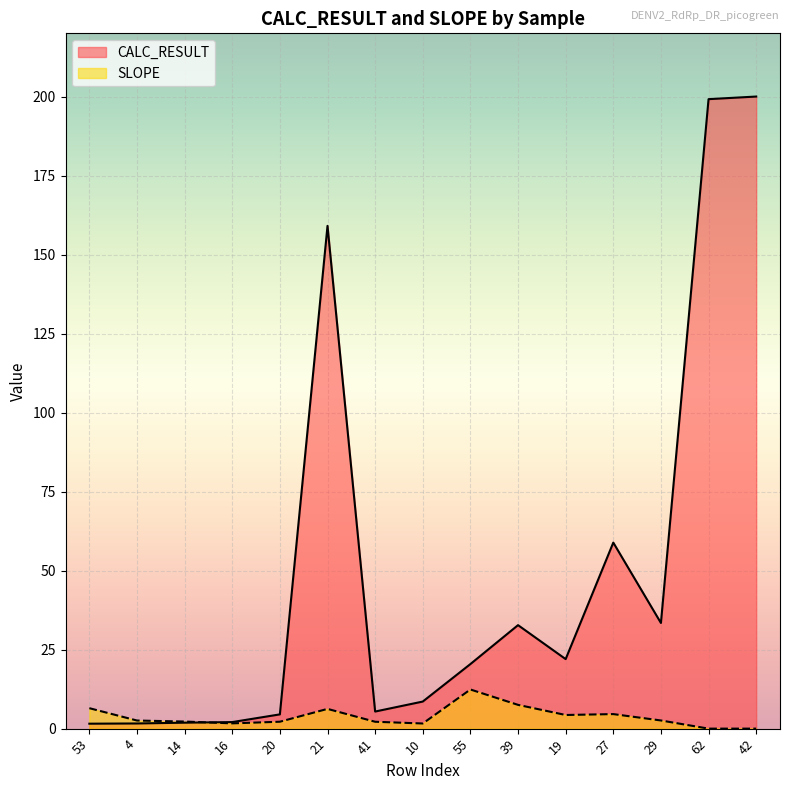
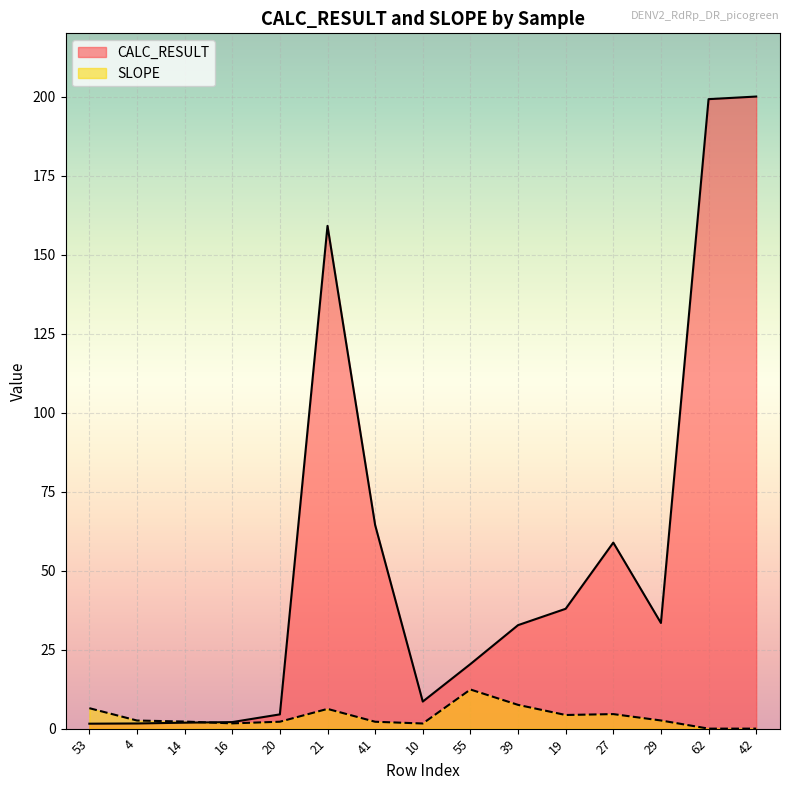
  {
    "CALC_RESULT": {
      "53": 2,
      "4": 2,
      "20": 5,
      "21": 159,
-     "41": 5,
+     "41": 64,
      "10": 9,
      "55": 20,
      "39": 33,
-     "19": 22,
+     "19": 38,
      "27": 59,
      "29": 33,
      "62": 199,
      "42": 200
    },
    "SLOPE": {
      "53": 6,
      "4": 3,
      "20": 2,
      "21": 6,
      "41": 2,
      "10": 2,
      "55": 12,
      "39": 8,
      "19": 4,
      "27": 5,
      "29": 3,
      "62": 0,
      "42": 0
    }
  }
